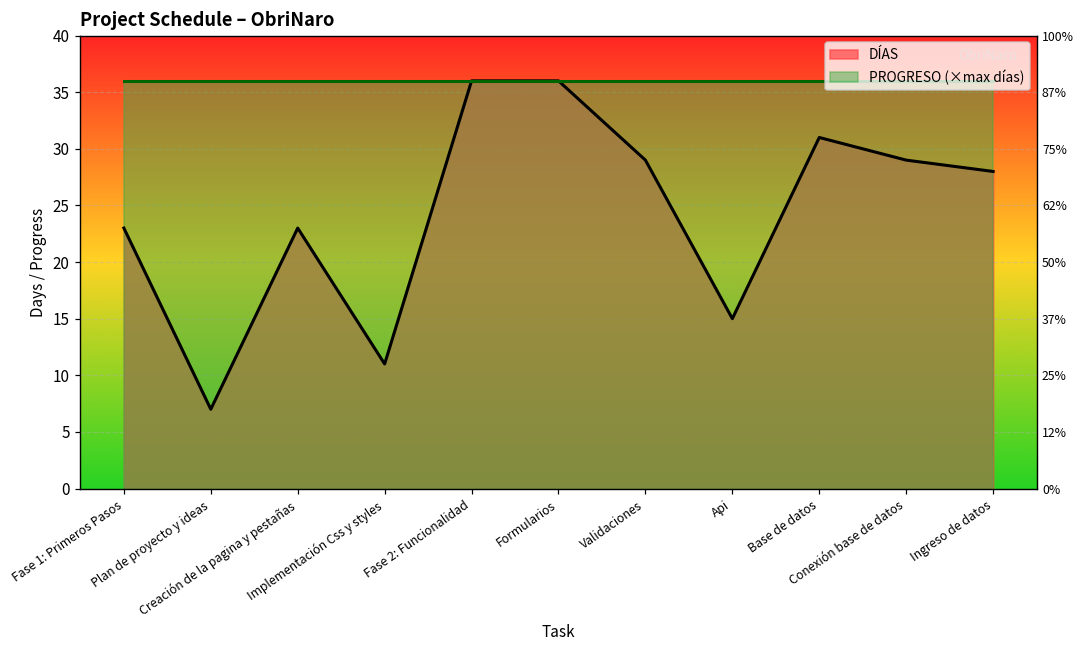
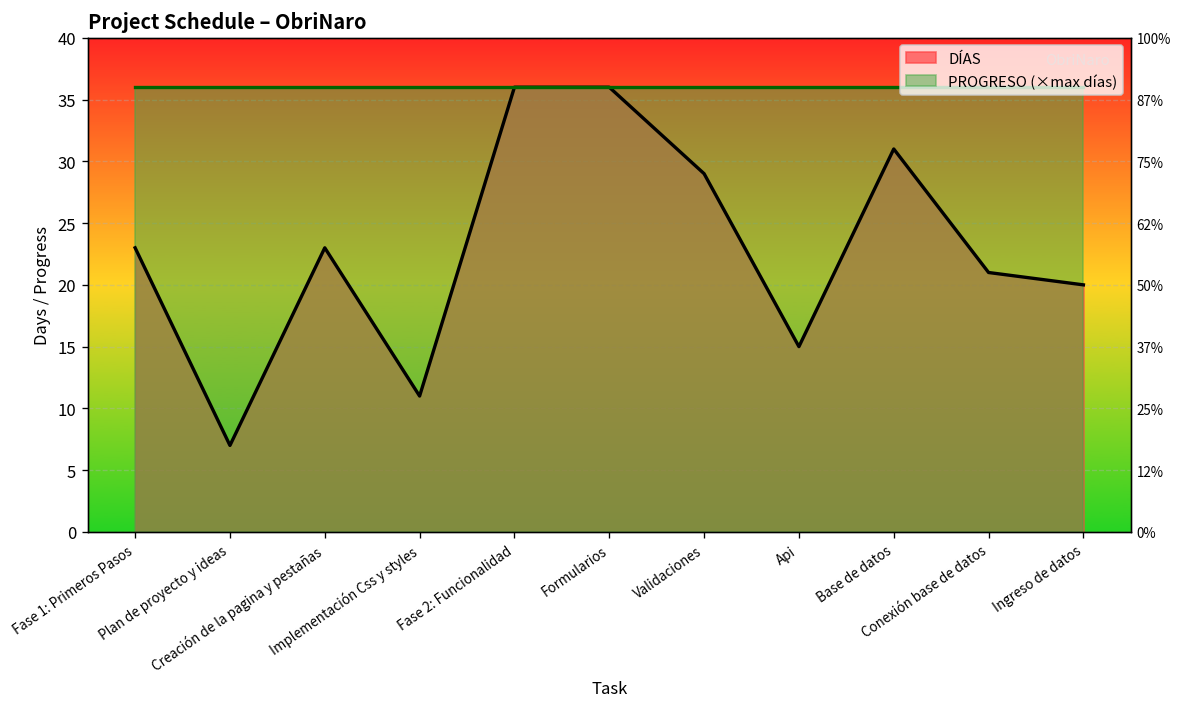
  {
    "DÍAS": {
      "Fase 1: Primeros Pasos": 23,
      "Plan de proyecto y ideas": 7,
      "Creación de la pagina y pestañas": 23,
      "Implementación Css y styles": 11,
      "Validaciones": 29,
      "Api": 15,
      "Base de datos": 31,
-     "Conexión base de datos": 29,
-     "Ingreso de datos": 28
+     "Conexión base de datos": 21,
+     "Ingreso de datos": 20
    },
    "PROGRESO (×max días)": {
      "Fase 1: Primeros Pasos": 36,
      "Plan de proyecto y ideas": 36,
      "Creación de la pagina y pestañas": 36,
      "Implementación Css y styles": 36,
      "Validaciones": 36,
      "Api": 36,
      "Base de datos": 36
    }
  }
